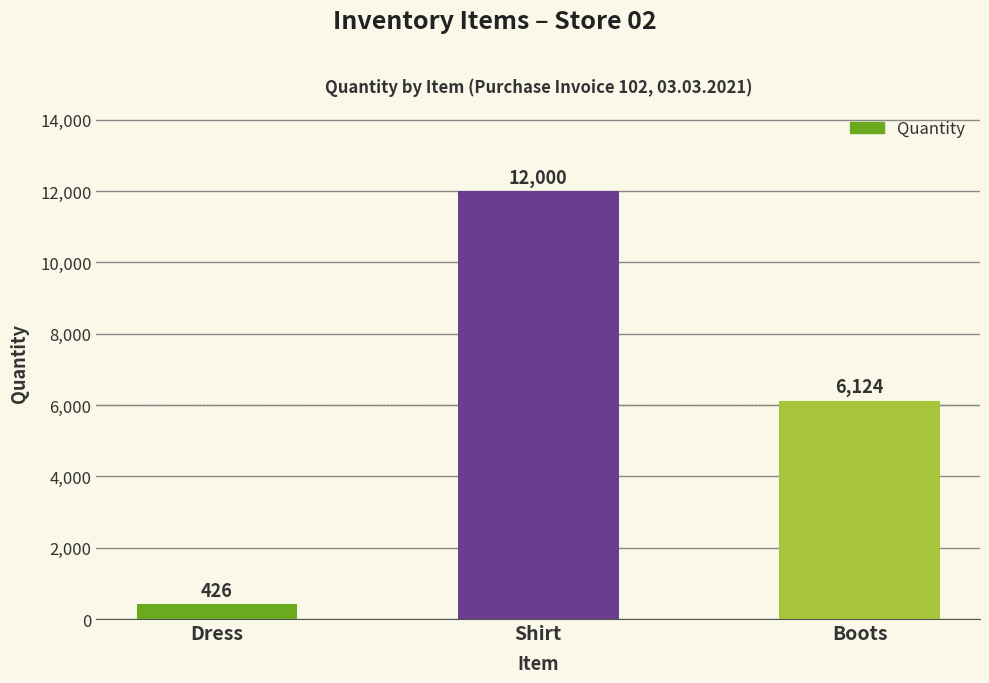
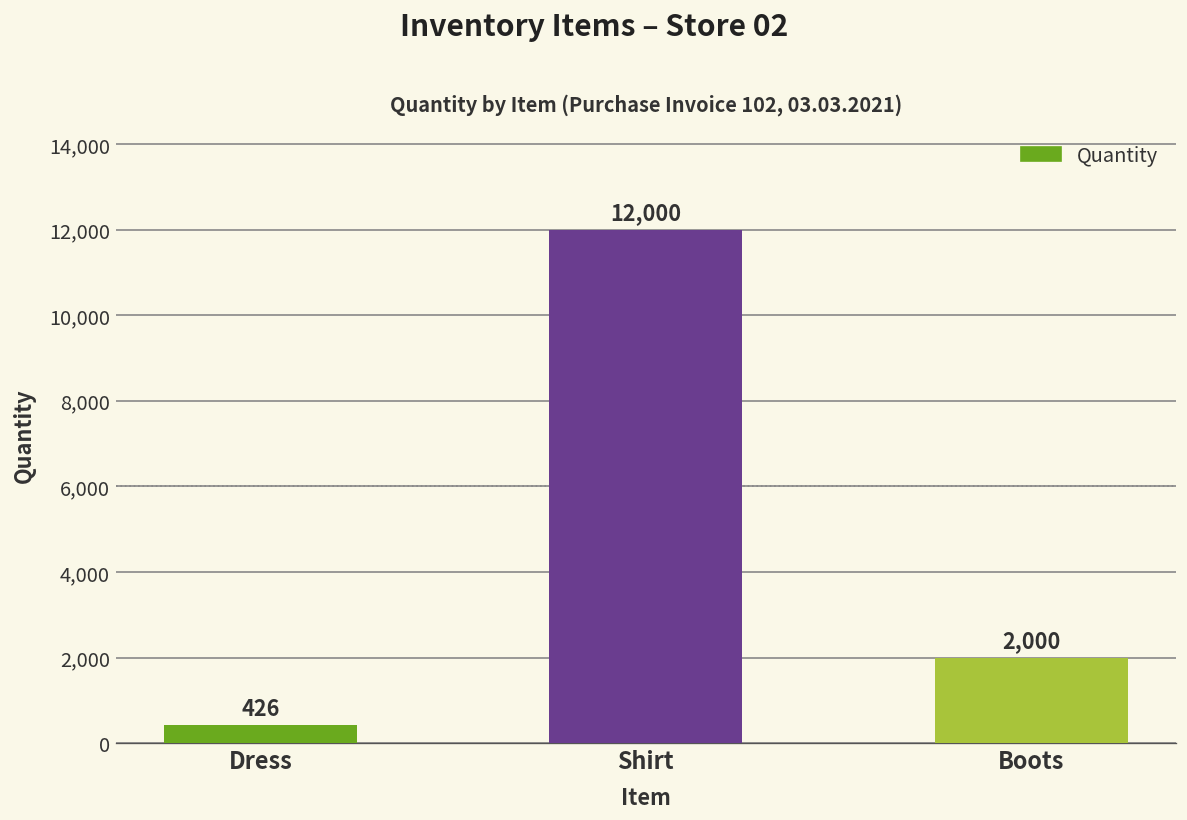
  {
    "Dress": "426",
    "Shirt": "12,000",
-   "Boots": "6,124"
+   "Boots": "2,000"
  }
